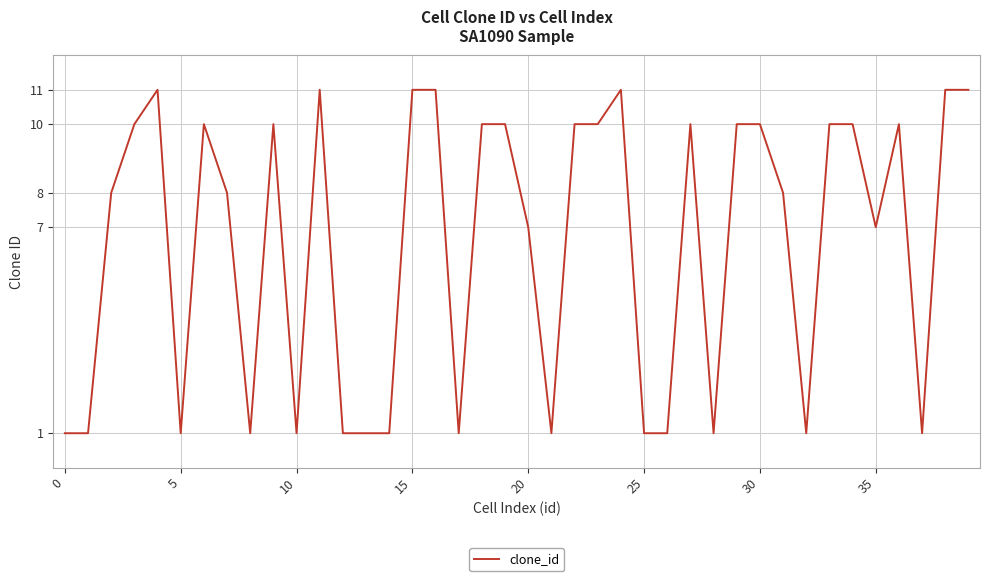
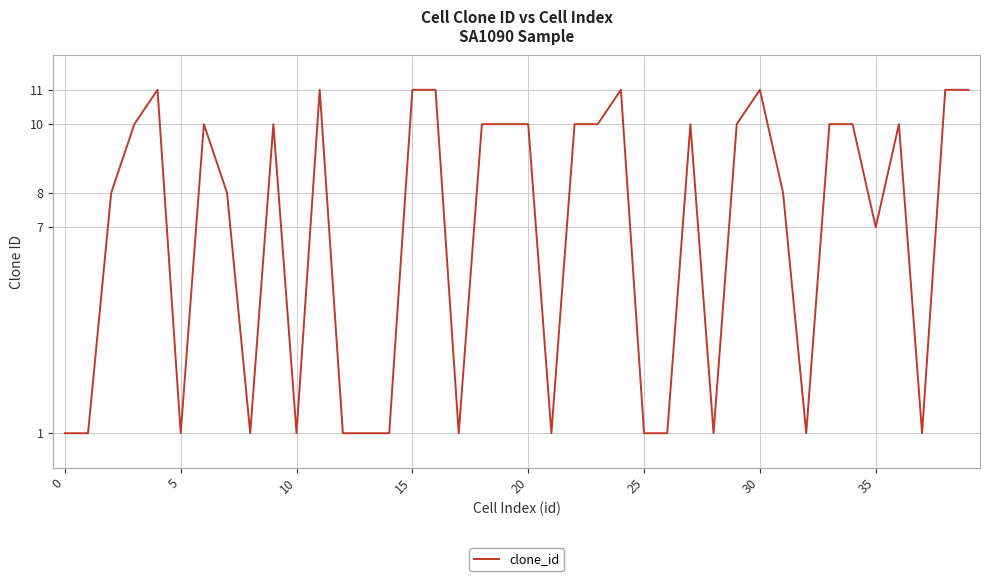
  {
    "0": 1,
    "5": 1,
    "10": 1,
    "15": 11,
-   "20": 7,
+   "20": 10,
    "25": 1,
-   "30": 10,
+   "30": 11,
    "35": 7
  }
